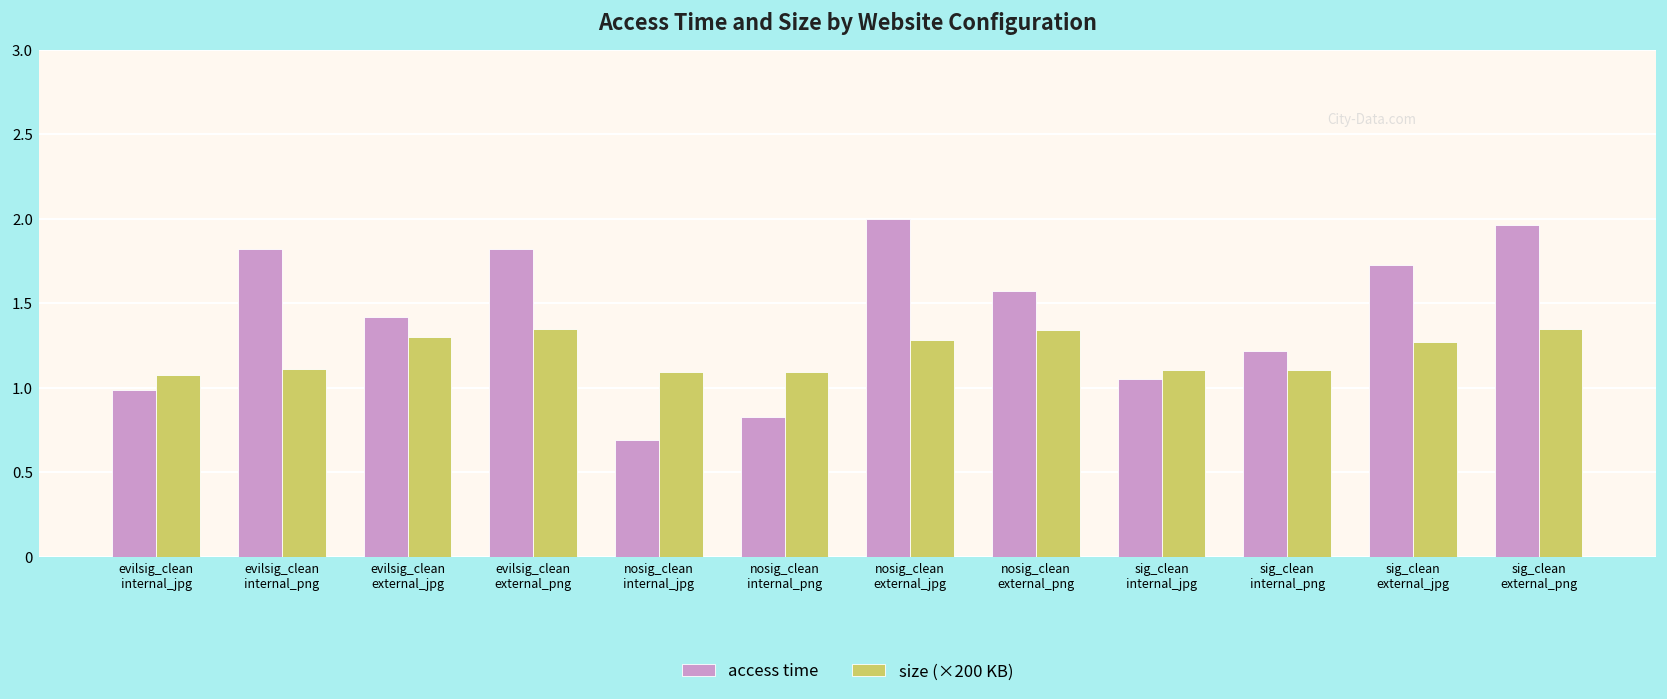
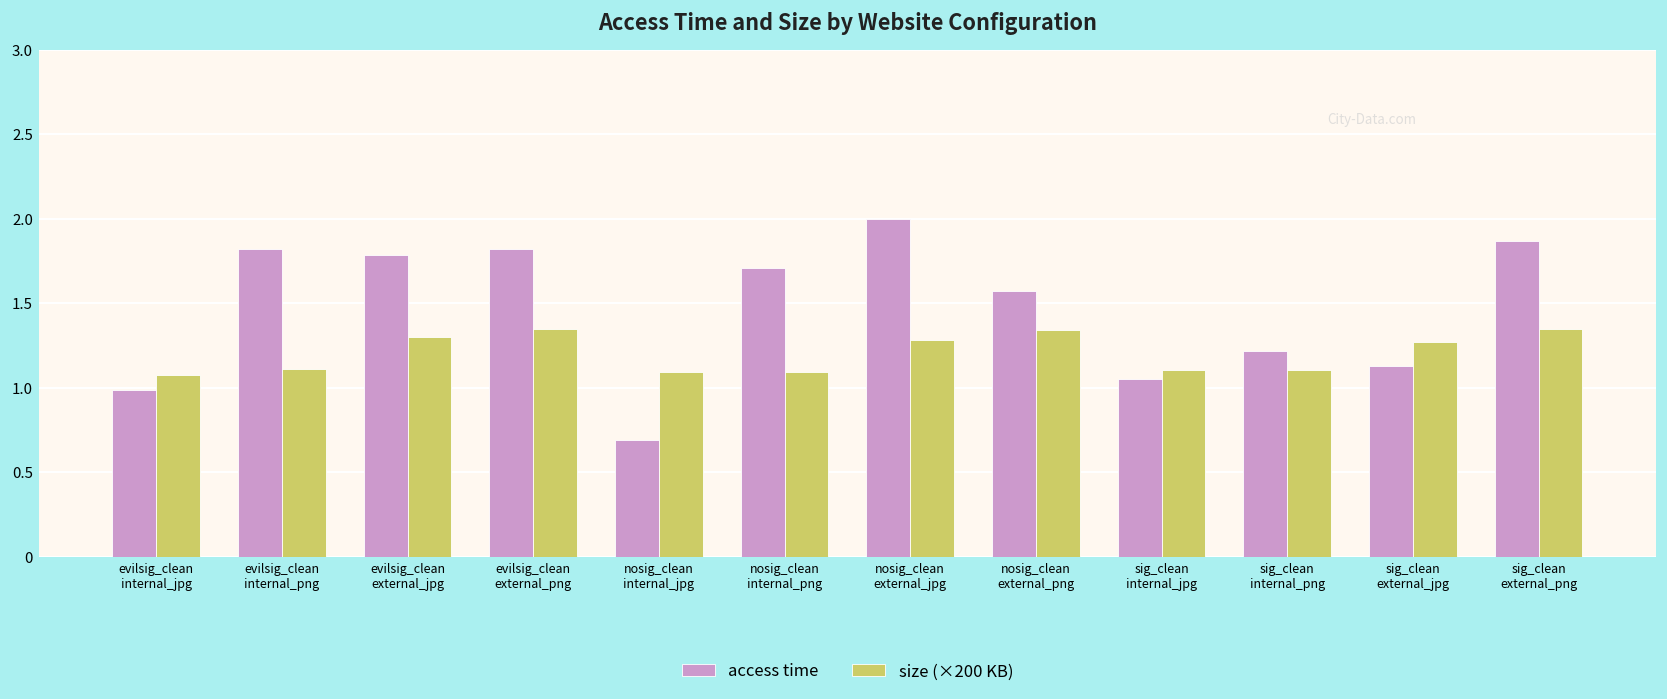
  {
    "access time": {
      "evilsig_clean internal_jpg": 0.98,
      "evilsig_clean internal_png": 1.82,
-     "evilsig_clean external_jpg": 1.42,
+     "evilsig_clean external_jpg": 1.78,
      "evilsig_clean external_png": 1.82,
      "nosig_clean internal_jpg": 0.69,
-     "nosig_clean internal_png": 0.83,
+     "nosig_clean internal_png": 1.71,
      "nosig_clean external_jpg": 2.00,
      "nosig_clean external_png": 1.57,
      "sig_clean internal_jpg": 1.05,
      "sig_clean internal_png": 1.22,
-     "sig_clean external_jpg": 1.72,
-     "sig_clean external_png": 1.96
+     "sig_clean external_jpg": 1.13,
+     "sig_clean external_png": 1.87
    },
    "size (×200 KB)": {
      "evilsig_clean internal_jpg": 1.07,
      "evilsig_clean internal_png": 1.11,
      "evilsig_clean external_jpg": 1.30,
      "evilsig_clean external_png": 1.35,
      "nosig_clean internal_jpg": 1.09,
      "nosig_clean internal_png": 1.09,
      "nosig_clean external_jpg": 1.28,
      "nosig_clean external_png": 1.34,
      "sig_clean internal_jpg": 1.10,
      "sig_clean internal_png": 1.10,
      "sig_clean external_jpg": 1.27,
      "sig_clean external_png": 1.35
    }
  }
